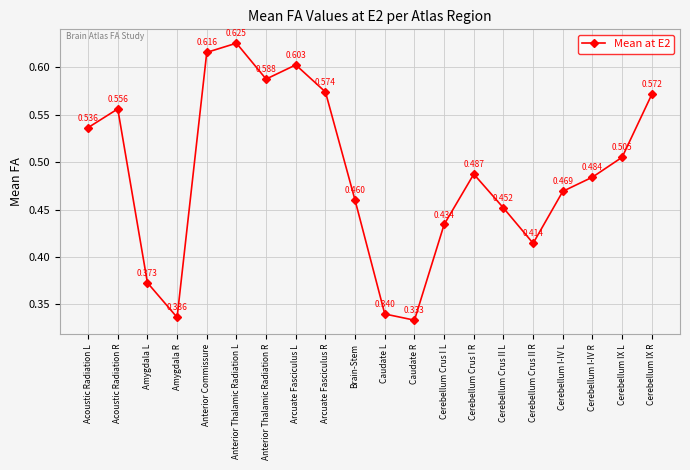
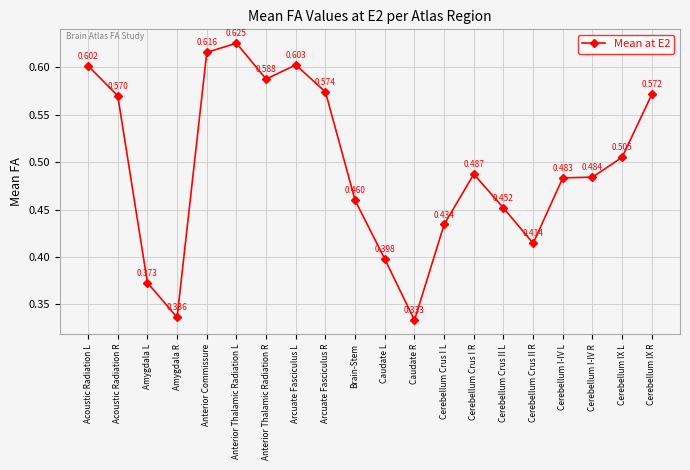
  {
-   "Acoustic Radiation L": 0.536,
-   "Acoustic Radiation R": 0.556,
+   "Acoustic Radiation L": 0.602,
+   "Acoustic Radiation R": 0.570,
    "Amygdala L": 0.373,
    "Amygdala R": 0.336,
    "Anterior Commissure": 0.616,
    "Anterior Thalamic Radiation L": 0.625,
    "Anterior Thalamic Radiation R": 0.588,
    "Arcuate Fasciculus L": 0.603,
    "Arcuate Fasciculus R": 0.574,
    "Brain-Stem": 0.460,
-   "Caudate L": 0.340,
+   "Caudate L": 0.398,
    "Caudate R": 0.333,
    "Cerebellum Crus I L": 0.434,
    "Cerebellum Crus I R": 0.487,
    "Cerebellum Crus II L": 0.452,
    "Cerebellum Crus II R": 0.414,
-   "Cerebellum I-IV L": 0.469,
+   "Cerebellum I-IV L": 0.483,
    "Cerebellum I-IV R": 0.484,
    "Cerebellum IX L": 0.505,
    "Cerebellum IX R": 0.572
  }
